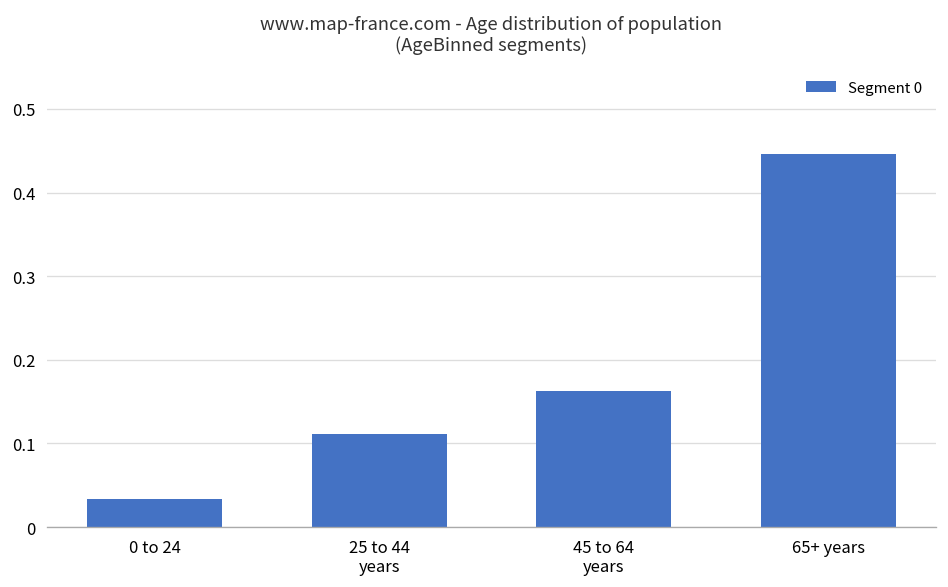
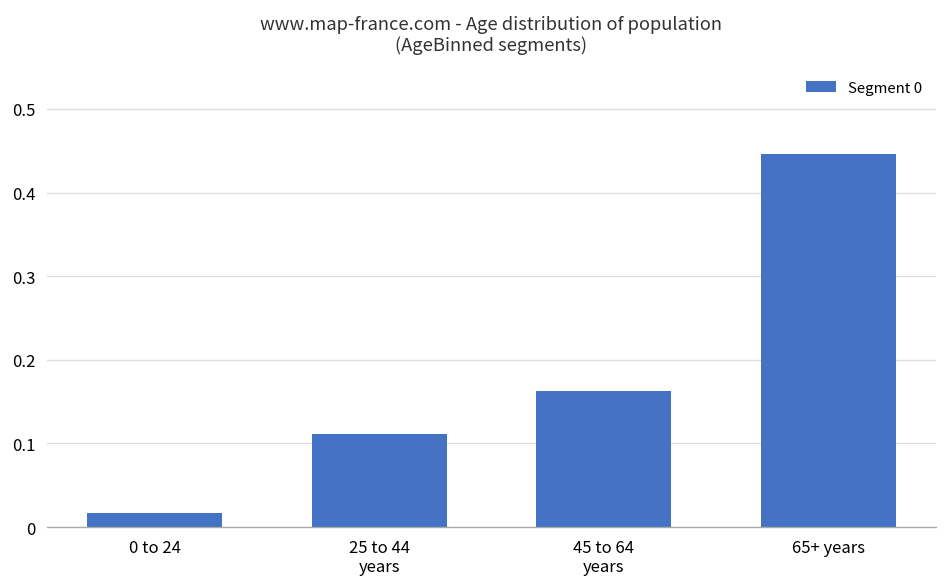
  {
-   "0 to 24": 0.03,
+   "0 to 24": 0.02,
    "25 to 44 years": 0.11,
    "45 to 64 years": 0.16,
    "65+ years": 0.45
  }
